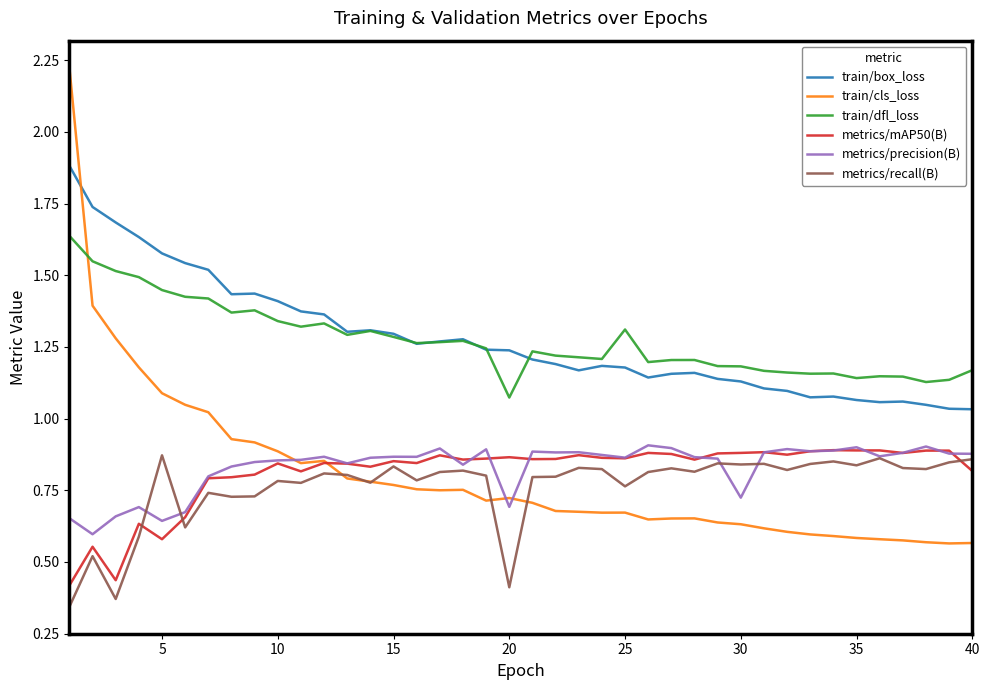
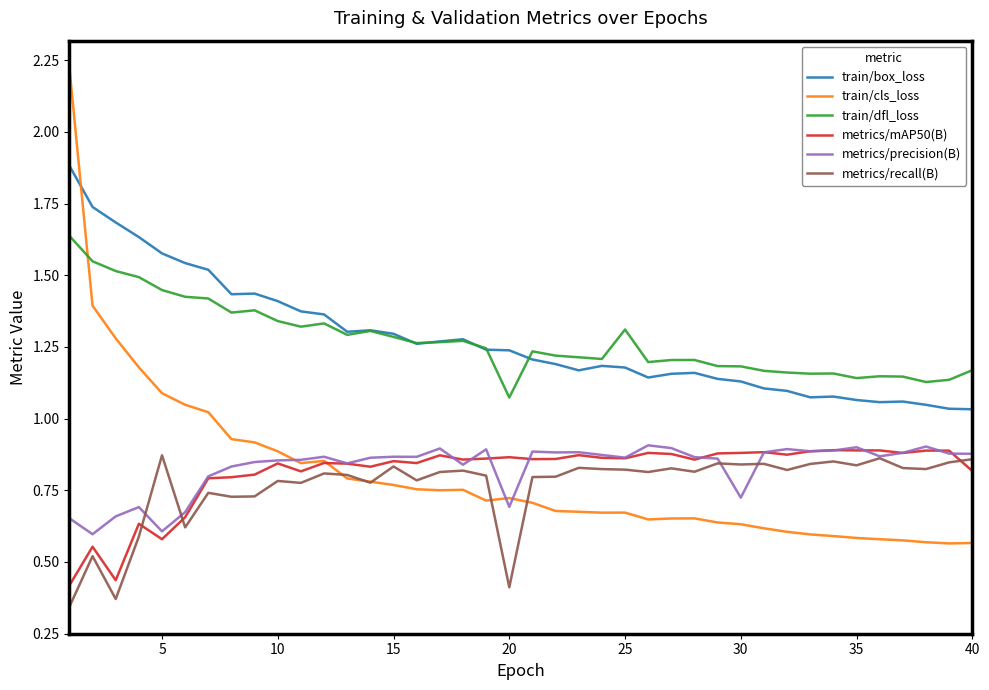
  {
    "train/box_loss": {
      "5": 1.58,
      "10": 1.41,
      "15": 1.30,
      "20": 1.24,
      "25": 1.18,
      "30": 1.13,
      "35": 1.06,
      "40": 1.03
    },
    "train/cls_loss": {
      "5": 1.09,
      "10": 0.89,
      "15": 0.77,
      "20": 0.72,
      "25": 0.67,
      "30": 0.63,
      "35": 0.58,
      "40": 0.57
    },
    "train/dfl_loss": {
      "5": 1.45,
      "10": 1.34,
      "15": 1.28,
      "20": 1.07,
      "25": 1.31,
      "30": 1.18,
      "35": 1.14,
      "40": 1.17
    },
    "metrics/mAP50(B)": {
      "5": 0.58,
      "10": 0.84,
      "15": 0.85,
      "20": 0.87,
      "30": 0.88,
      "35": 0.89,
      "40": 0.82
    },
    "metrics/precision(B)": {
-     "5": 0.64,
+     "5": 0.61,
      "10": 0.85,
      "15": 0.87,
      "20": 0.69,
      "30": 0.72,
      "35": 0.90,
      "40": 0.88
    },
    "metrics/recall(B)": {
      "5": 0.87,
      "10": 0.78,
      "15": 0.83,
      "20": 0.41,
-     "25": 0.76,
+     "25": 0.82,
      "30": 0.84,
      "35": 0.84,
      "40": 0.86
    }
  }
